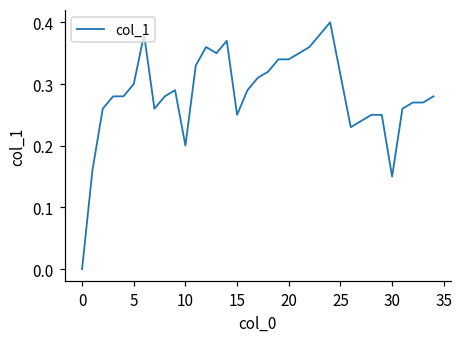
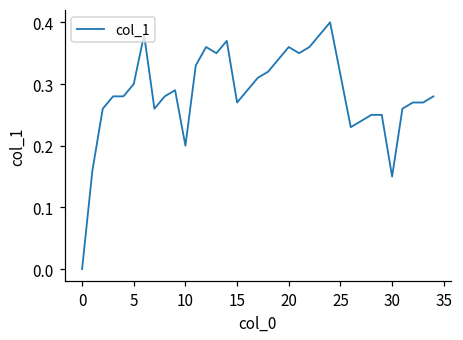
  {
    "0": 0.00,
    "5": 0.30,
    "10": 0.20,
-   "15": 0.25,
-   "20": 0.34,
+   "15": 0.27,
+   "20": 0.36,
    "30": 0.15
  }
